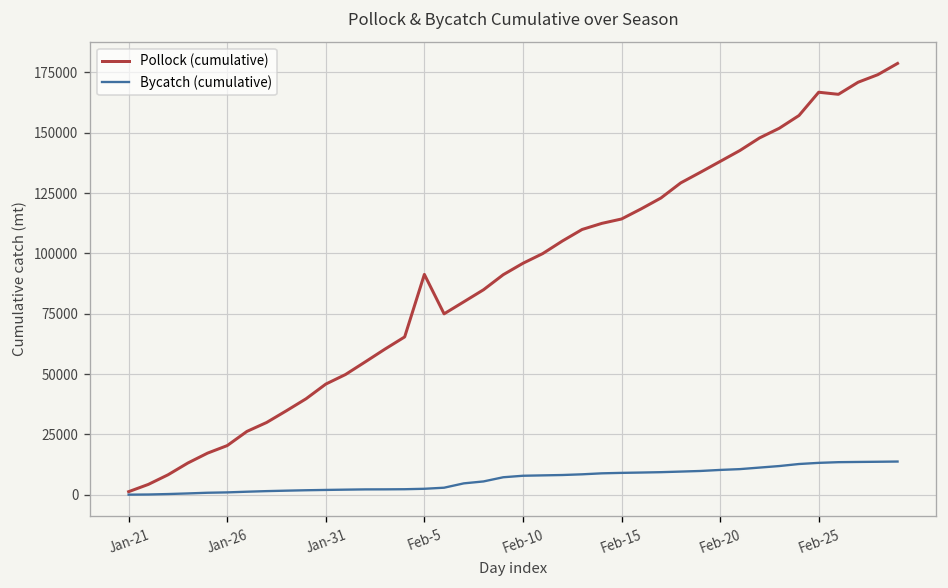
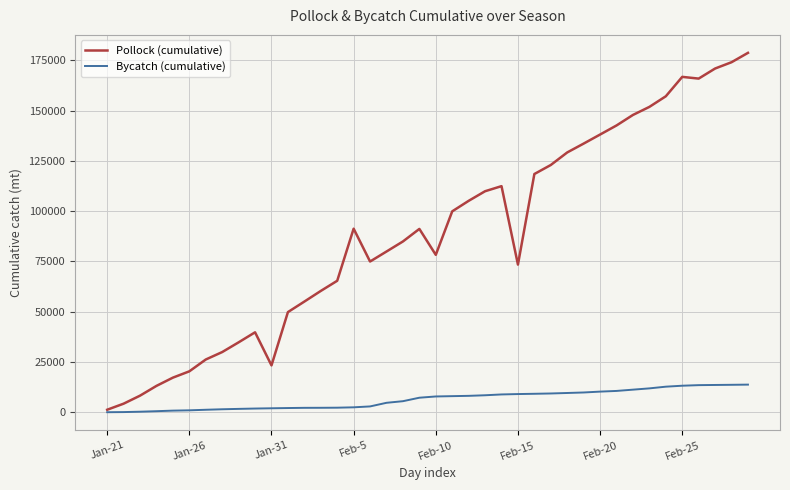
  {
    "Pollock (cumulative)": {
      "Jan-26": 20000,
-     "Jan-31": 46000,
+     "Jan-31": 23000,
      "Feb-5": 91000,
-     "Feb-10": 96000,
-     "Feb-15": 114000,
+     "Feb-10": 78000,
+     "Feb-15": 73000,
      "Feb-20": 138000,
      "Feb-25": 167000
    },
    "Bycatch (cumulative)": {
      "Jan-26": 1000,
      "Jan-31": 2000,
      "Feb-5": 2000,
      "Feb-10": 8000,
      "Feb-15": 9000,
      "Feb-20": 10000,
      "Feb-25": 13000
    }
  }
